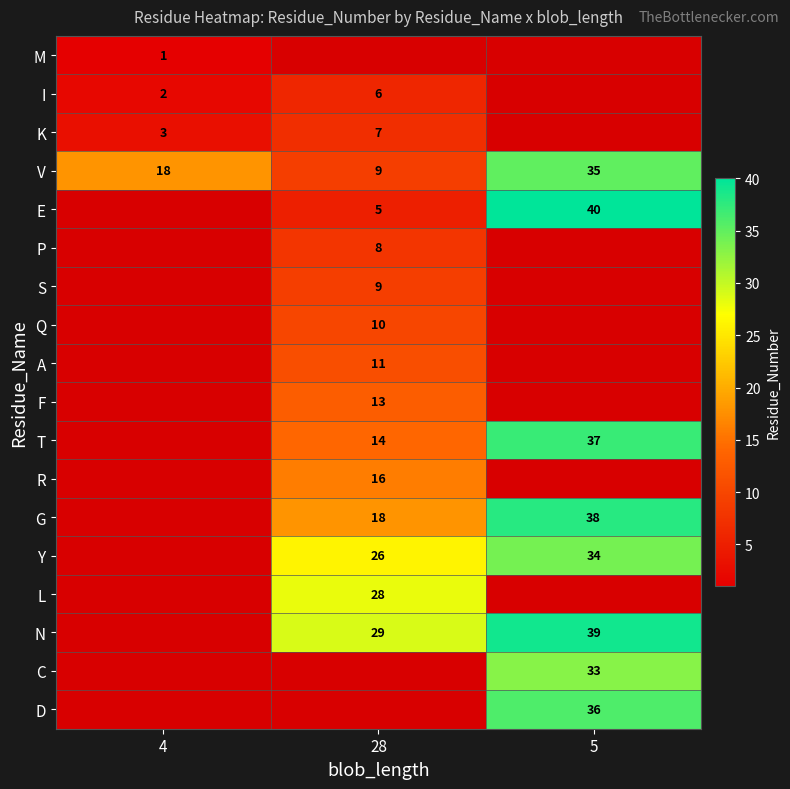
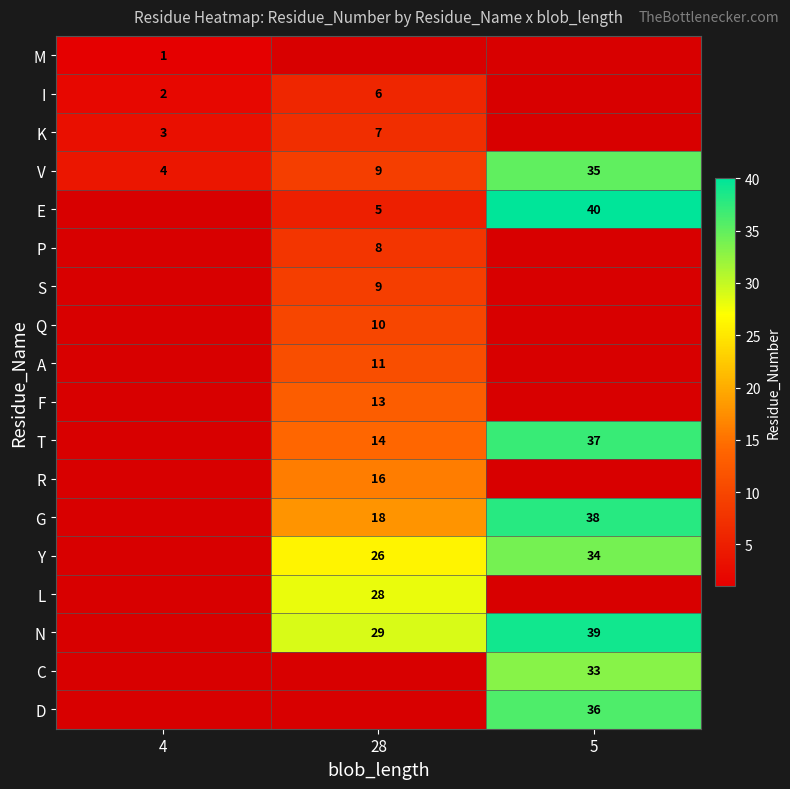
  {
    "M": {
      "4": 1
    },
    "I": {
      "4": 2,
      "28": 6
    },
    "K": {
      "4": 3,
      "28": 7
    },
    "V": {
-     "4": 18,
+     "4": 4,
      "28": 9,
      "5": 35
    },
    "E": {
      "28": 5,
      "5": 40
    },
    "P": {
      "28": 8
    },
    "S": {
      "28": 9
    },
    "Q": {
      "28": 10
    },
    "A": {
      "28": 11
    },
    "F": {
      "28": 13
    },
    "T": {
      "28": 14,
      "5": 37
    },
    "R": {
      "28": 16
    },
    "G": {
      "28": 18,
      "5": 38
    },
    "Y": {
      "28": 26,
      "5": 34
    },
    "L": {
      "28": 28
    },
    "N": {
      "28": 29,
      "5": 39
    },
    "C": {
      "5": 33
    },
    "D": {
      "5": 36
    }
  }
